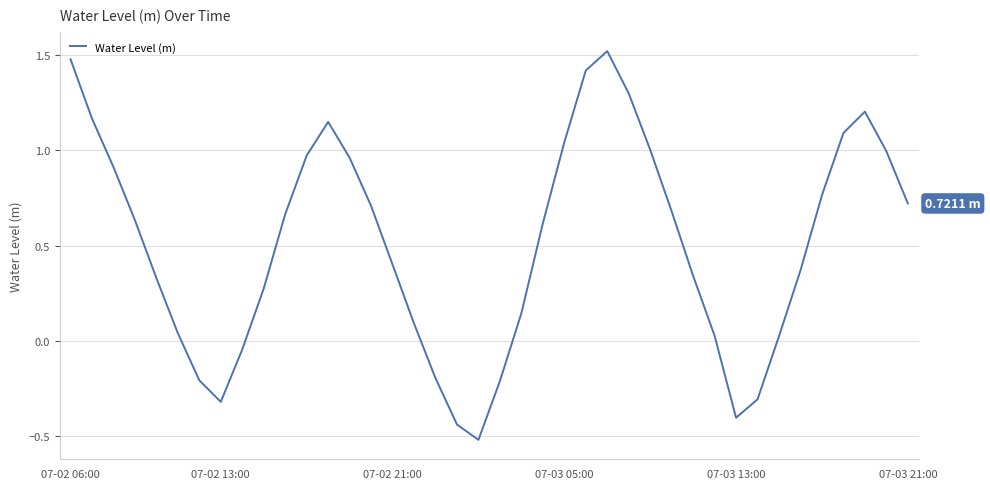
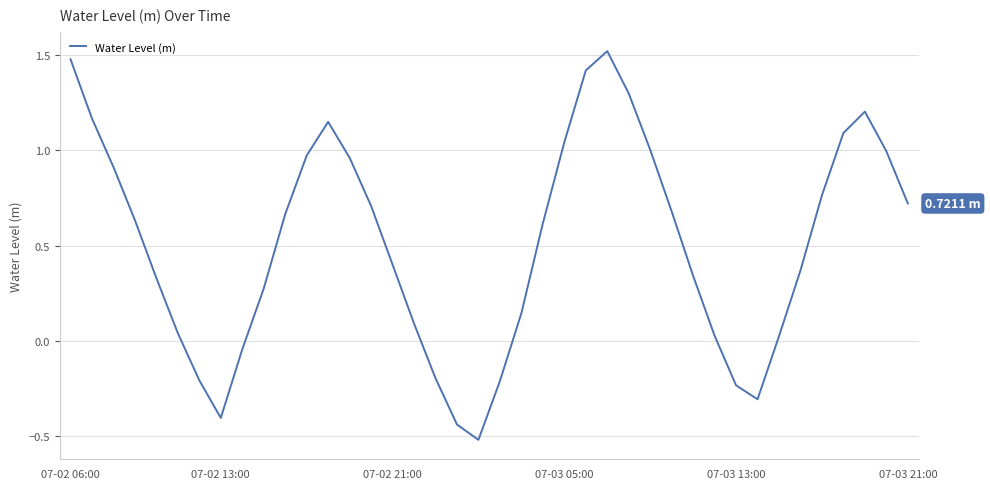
  {
    "07-02 06:00": 1.48,
-   "07-02 13:00": -0.32,
+   "07-02 13:00": -0.41,
    "07-02 21:00": 0.40,
    "07-03 05:00": 1.04,
-   "07-03 13:00": -0.40
+   "07-03 13:00": -0.23
  }
